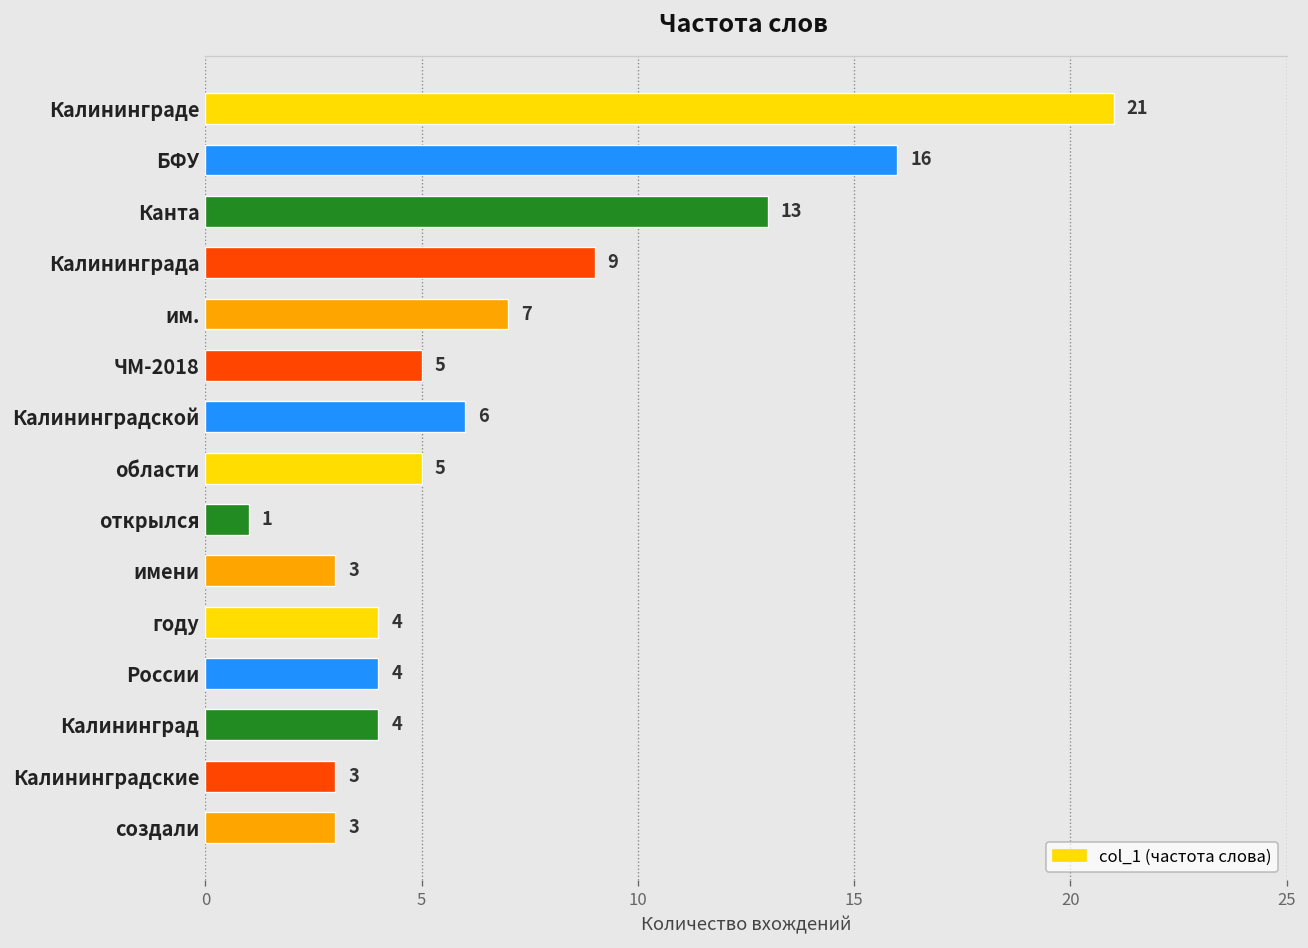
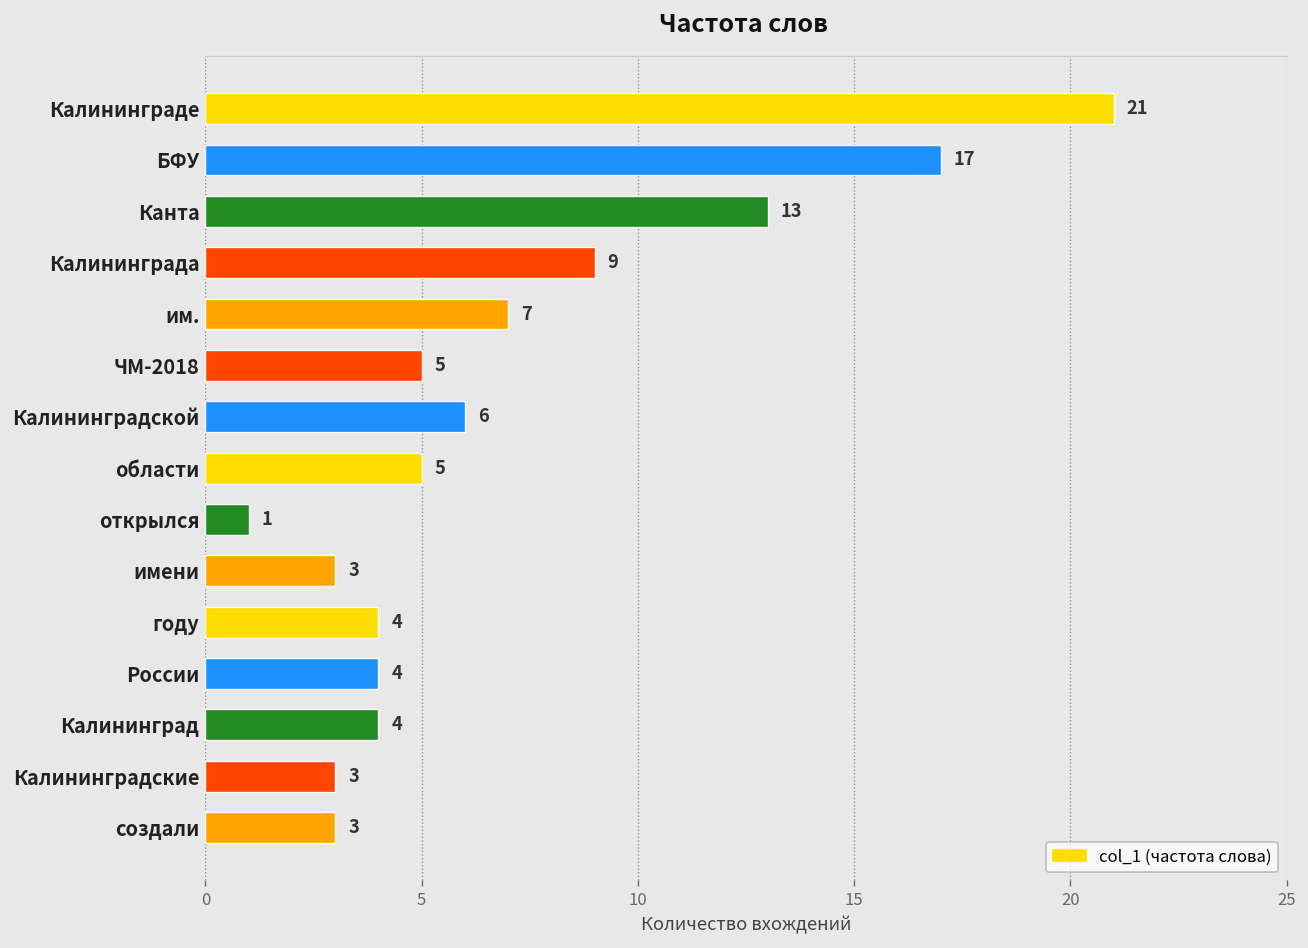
  {
    "Калининграде": 21,
-   "БФУ": 16,
+   "БФУ": 17,
    "Канта": 13,
    "Калининграда": 9,
    "им.": 7,
    "ЧМ-2018": 5,
    "Калининградской": 6,
    "области": 5,
    "открылся": 1,
    "имени": 3,
    "году": 4,
    "России": 4,
    "Калининград": 4,
    "Калининградские": 3,
    "создали": 3
  }
